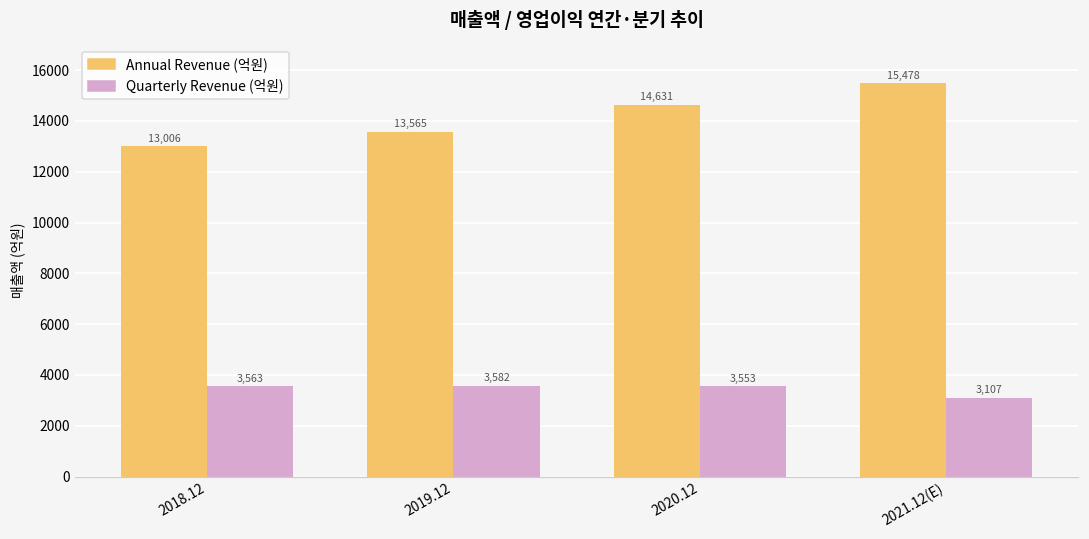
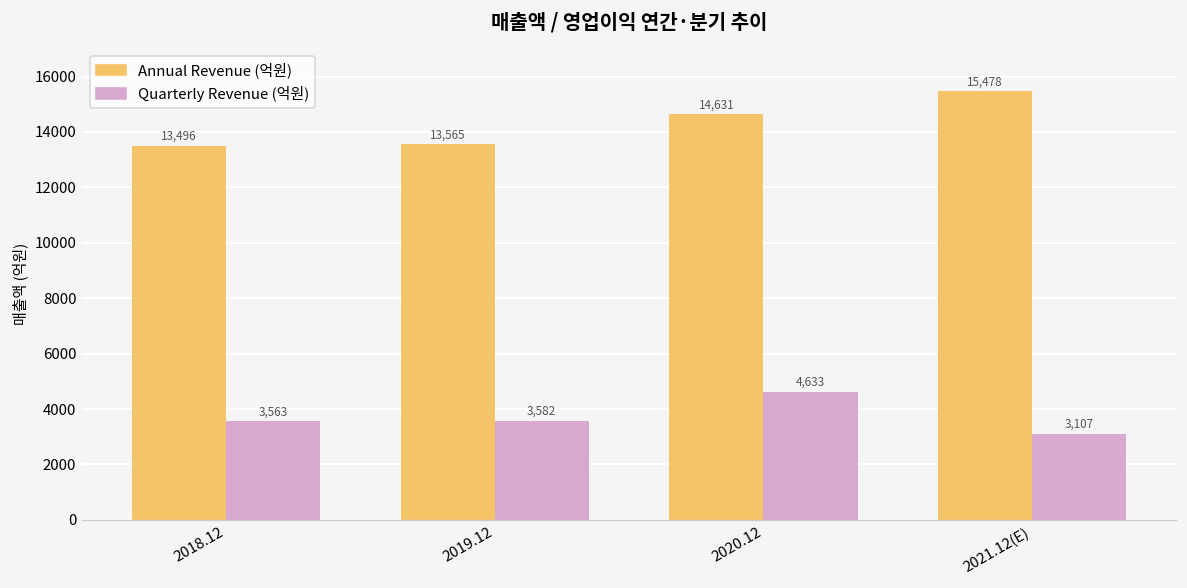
  {
    "Annual Revenue (억원)": {
-     "2018.12": "13,006",
+     "2018.12": "13,496",
      "2019.12": "13,565",
      "2020.12": "14,631",
      "2021.12(E)": "15,478"
    },
    "Quarterly Revenue (억원)": {
      "2018.12": "3,563",
      "2019.12": "3,582",
-     "2020.12": "3,553",
+     "2020.12": "4,633",
      "2021.12(E)": "3,107"
    }
  }
